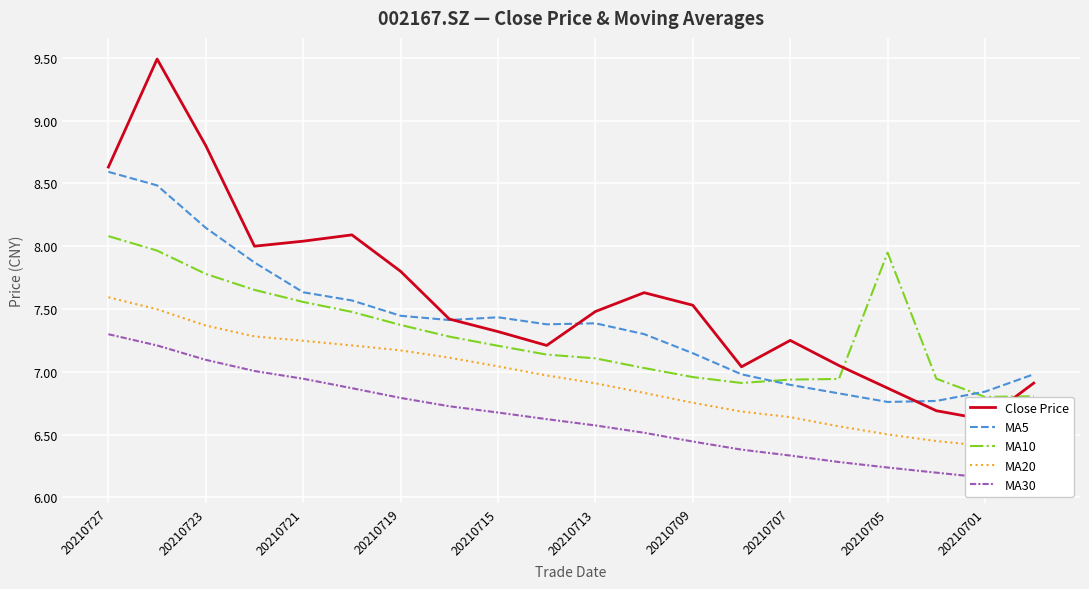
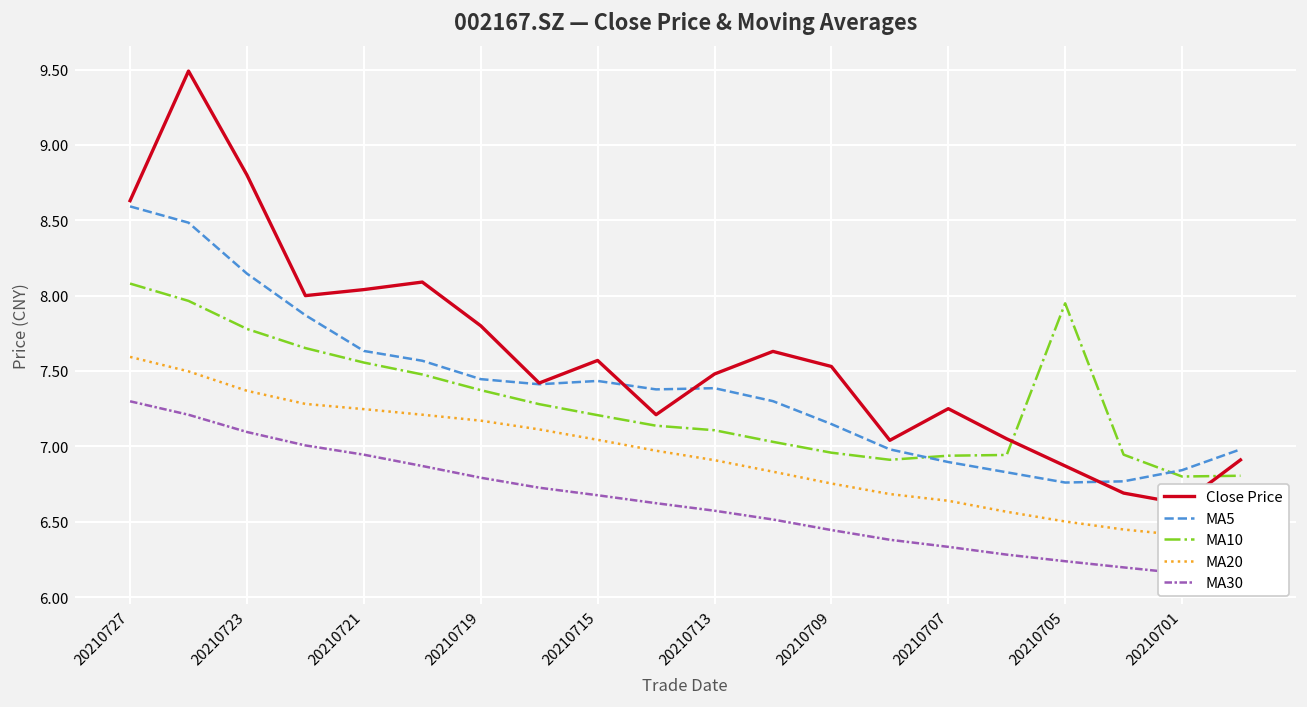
  {
    "Close Price": {
      "20210727": 8.63,
      "20210723": 8.80,
      "20210721": 8.04,
      "20210719": 7.80,
-     "20210715": 7.32,
+     "20210715": 7.57,
      "20210713": 7.48,
      "20210709": 7.53,
      "20210707": 7.25,
      "20210705": 6.87
    },
    "MA5": {
      "20210727": 8.59,
      "20210723": 8.15,
      "20210721": 7.63,
      "20210719": 7.45,
      "20210715": 7.43,
      "20210713": 7.39,
      "20210709": 7.15,
      "20210707": 6.90,
      "20210705": 6.76,
      "20210701": 6.84
    },
    "MA10": {
      "20210727": 8.08,
      "20210723": 7.78,
      "20210721": 7.56,
      "20210719": 7.37,
      "20210715": 7.21,
      "20210713": 7.11,
      "20210709": 6.96,
      "20210707": 6.94,
      "20210705": 7.95
    },
    "MA20": {
      "20210727": 7.59,
      "20210723": 7.37,
      "20210721": 7.25,
      "20210719": 7.17,
      "20210715": 7.04,
      "20210713": 6.91,
      "20210709": 6.75,
      "20210707": 6.64,
      "20210705": 6.50
    },
    "MA30": {
      "20210727": 7.30,
      "20210723": 7.10,
      "20210721": 6.94,
      "20210719": 6.79,
      "20210715": 6.68,
      "20210713": 6.57,
      "20210709": 6.44,
      "20210707": 6.33,
      "20210705": 6.24
    }
  }
